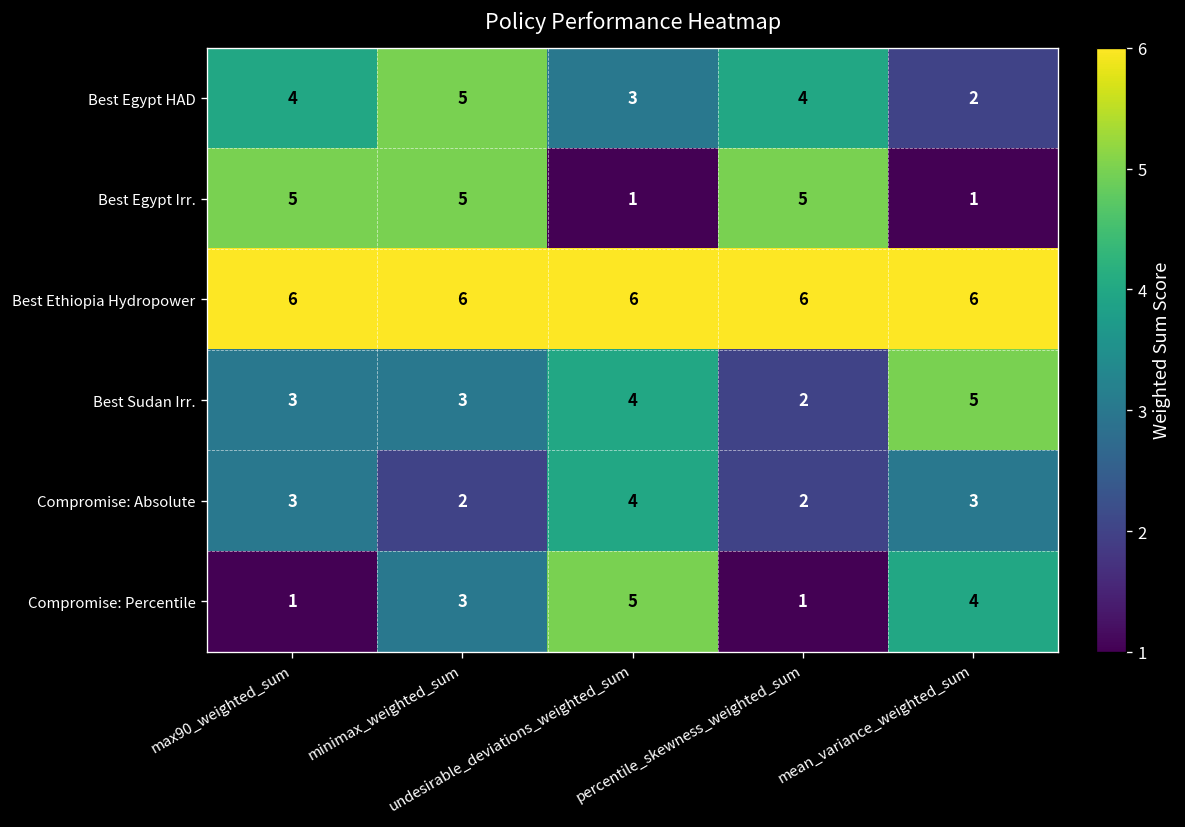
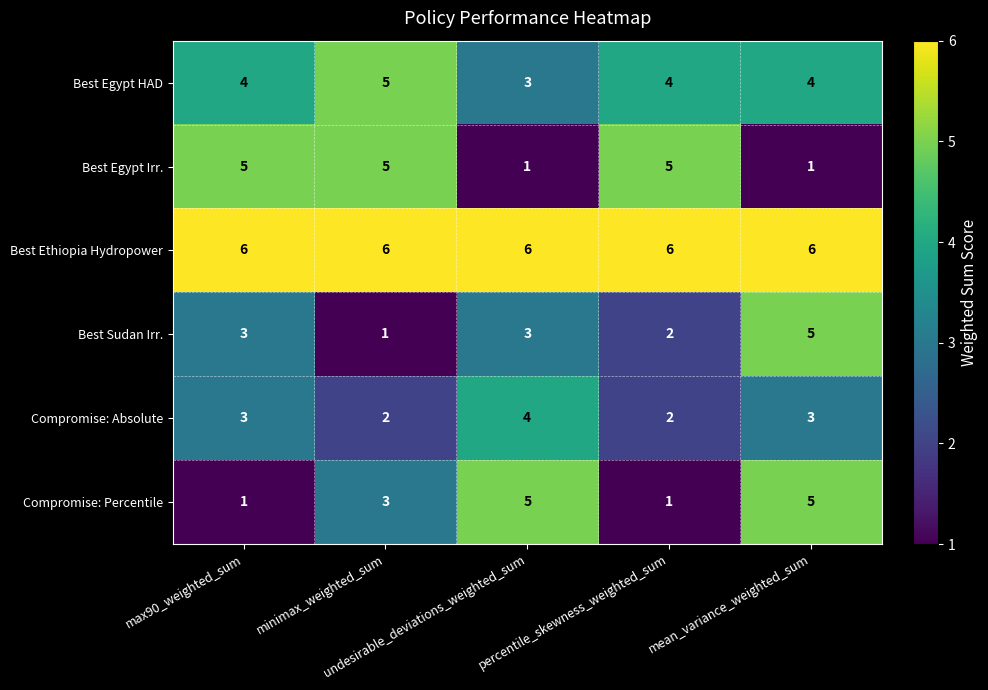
  {
    "Best Egypt HAD": {
      "max90_weighted_sum": 4,
      "minimax_weighted_sum": 5,
      "undesirable_deviations_weighted_sum": 3,
      "percentile_skewness_weighted_sum": 4,
-     "mean_variance_weighted_sum": 2
+     "mean_variance_weighted_sum": 4
    },
    "Best Egypt Irr.": {
      "max90_weighted_sum": 5,
      "minimax_weighted_sum": 5,
      "undesirable_deviations_weighted_sum": 1,
      "percentile_skewness_weighted_sum": 5,
      "mean_variance_weighted_sum": 1
    },
    "Best Ethiopia Hydropower": {
      "max90_weighted_sum": 6,
      "minimax_weighted_sum": 6,
      "undesirable_deviations_weighted_sum": 6,
      "percentile_skewness_weighted_sum": 6,
      "mean_variance_weighted_sum": 6
    },
    "Best Sudan Irr.": {
      "max90_weighted_sum": 3,
-     "minimax_weighted_sum": 3,
-     "undesirable_deviations_weighted_sum": 4,
+     "minimax_weighted_sum": 1,
+     "undesirable_deviations_weighted_sum": 3,
      "percentile_skewness_weighted_sum": 2,
      "mean_variance_weighted_sum": 5
    },
    "Compromise: Absolute": {
      "max90_weighted_sum": 3,
      "minimax_weighted_sum": 2,
      "undesirable_deviations_weighted_sum": 4,
      "percentile_skewness_weighted_sum": 2,
      "mean_variance_weighted_sum": 3
    },
    "Compromise: Percentile": {
      "max90_weighted_sum": 1,
      "minimax_weighted_sum": 3,
      "undesirable_deviations_weighted_sum": 5,
      "percentile_skewness_weighted_sum": 1,
-     "mean_variance_weighted_sum": 4
+     "mean_variance_weighted_sum": 5
    }
  }
